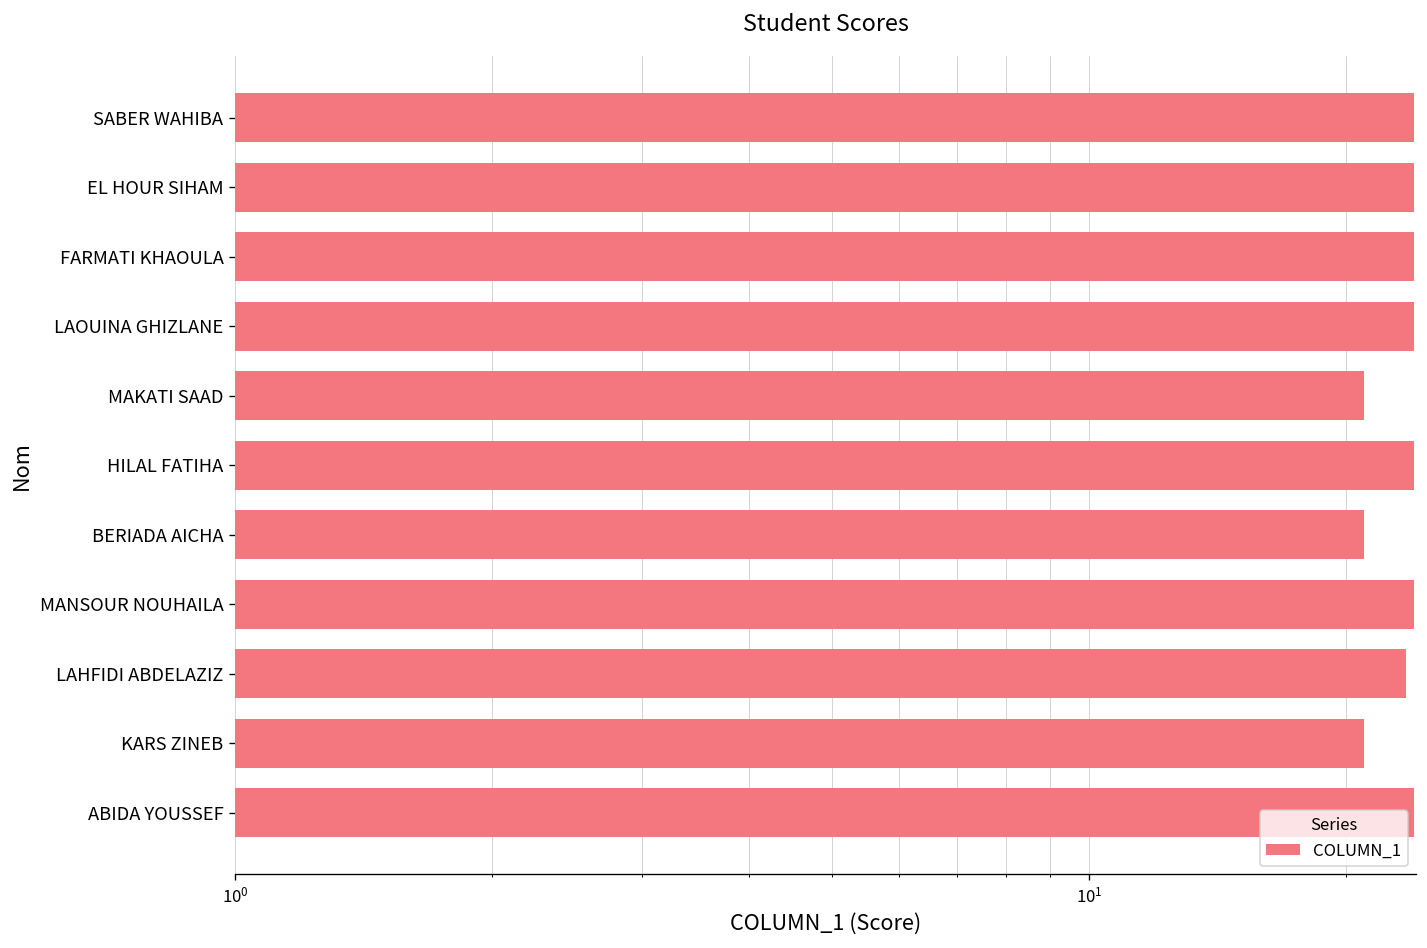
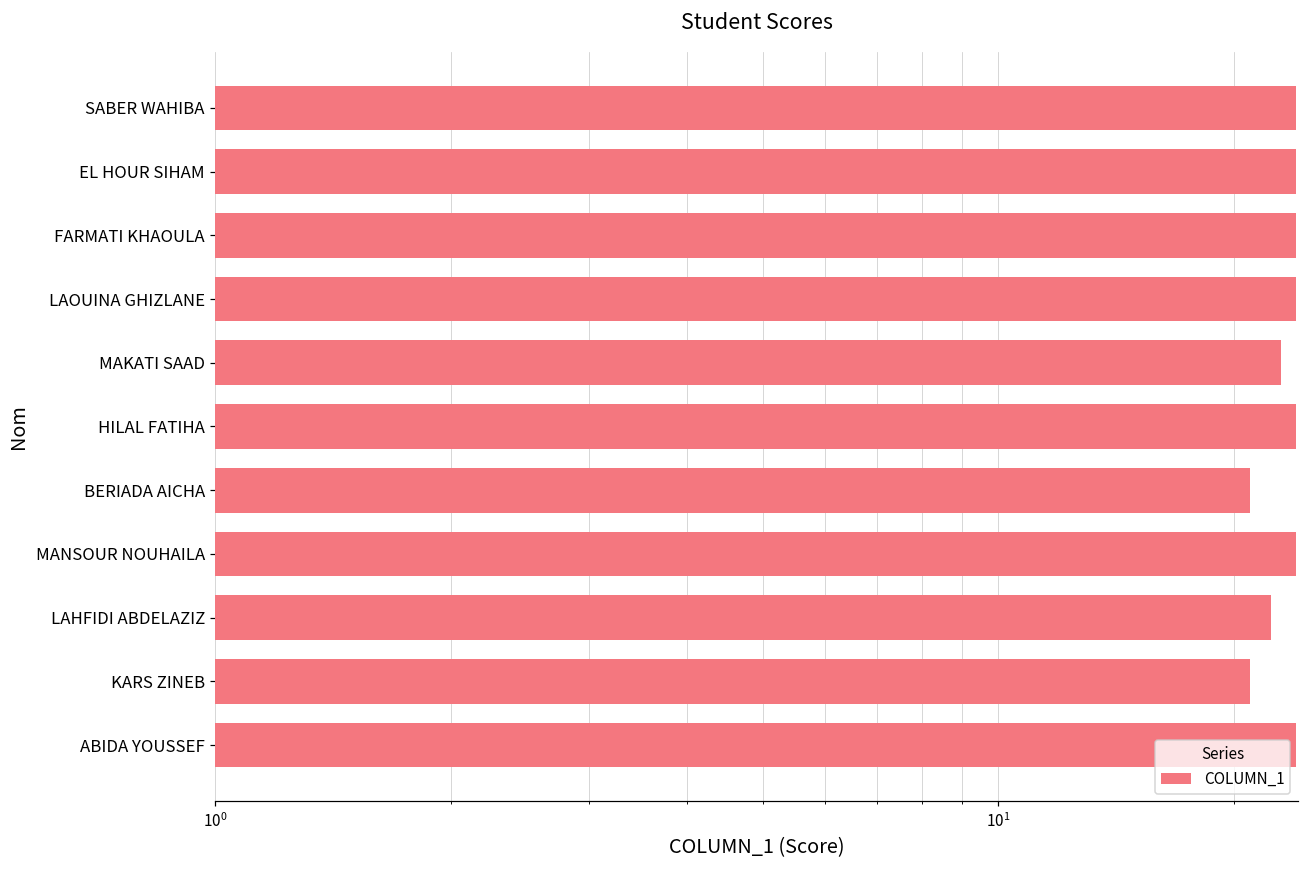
  {
    "SABER WAHIBA": 24.0,
    "EL HOUR SIHAM": 24.0,
    "FARMATI KHAOULA": 24.0,
    "LAOUINA GHIZLANE": 24.0,
-   "MAKATI SAAD": 21,
+   "MAKATI SAAD": 23,
    "HILAL FATIHA": 24.0,
    "BERIADA AICHA": 21.0,
    "MANSOUR NOUHAILA": 24.0,
-   "LAHFIDI ABDELAZIZ": 23.5,
+   "LAHFIDI ABDELAZIZ": 22.3,
    "KARS ZINEB": 21.0,
    "ABIDA YOUSSEF": 24.0
  }
